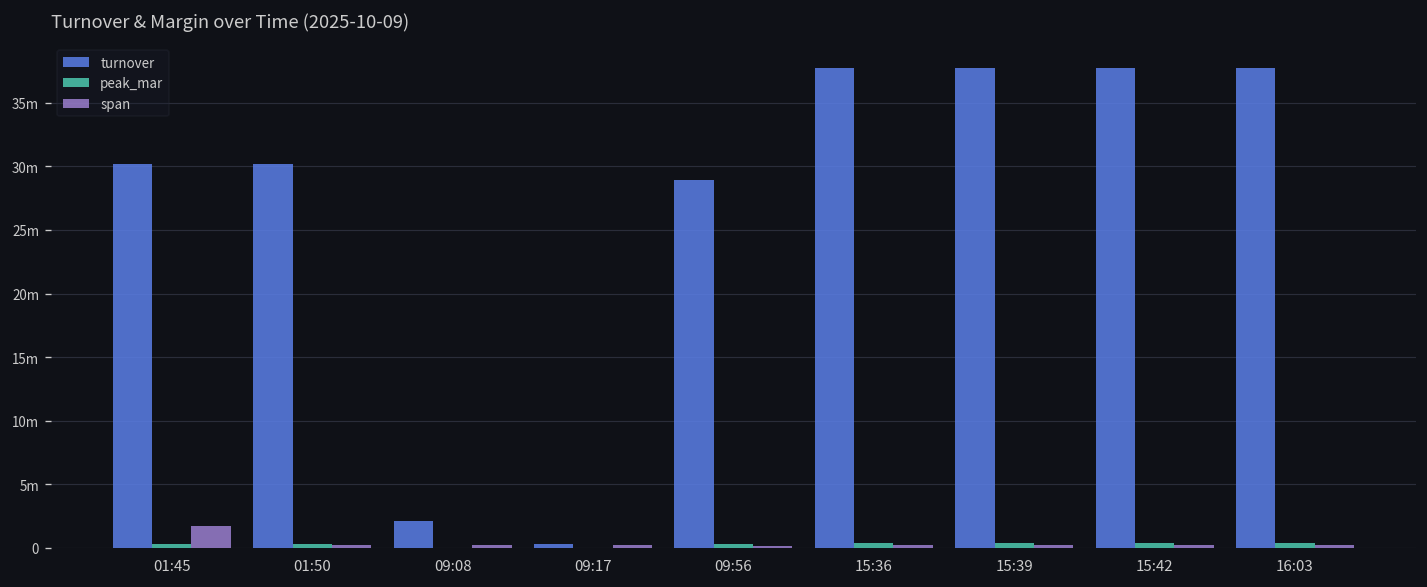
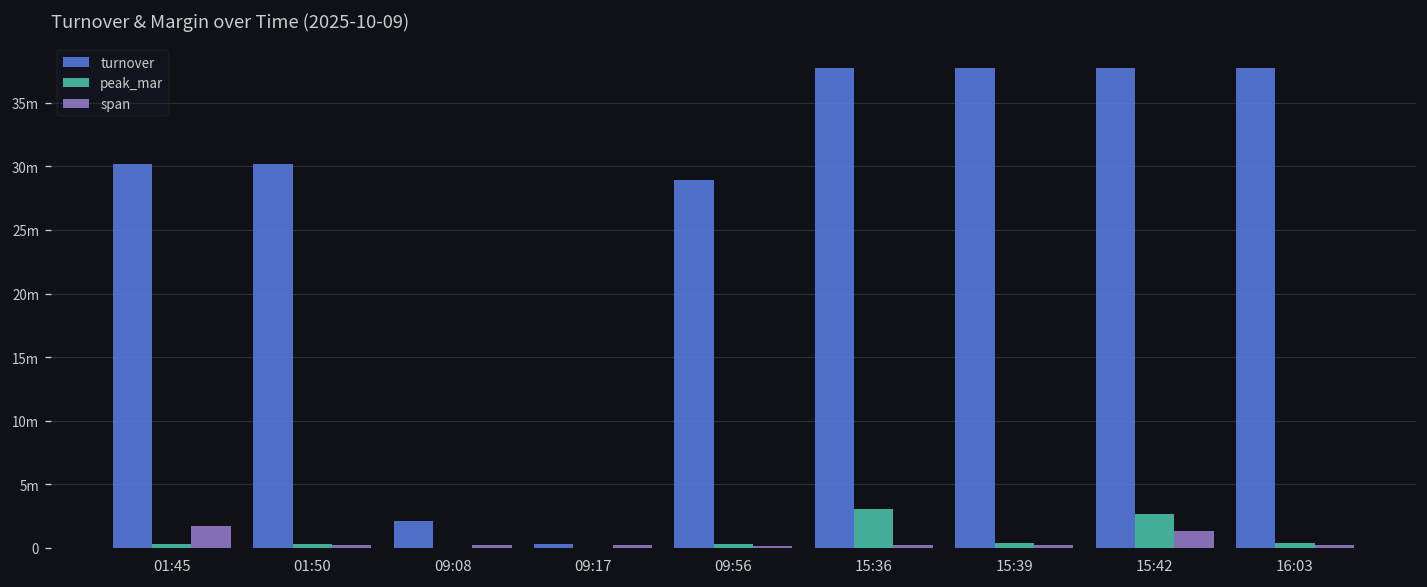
  {
    "turnover": {
      "01:45": "30.2m",
      "01:50": "30.2m",
      "09:08": "2.1m",
      "09:17": "0.3m",
      "09:56": "28.9m",
      "15:36": "37.8m",
      "15:39": "37.8m",
      "15:42": "37.8m",
      "16:03": "37.8m"
    },
    "peak_mar": {
      "01:45": "0.3m",
      "01:50": "0.3m",
      "09:08": "0.0m",
      "09:17": "0.0m",
      "09:56": "0.3m",
-     "15:36": "0.3m",
+     "15:36": "3.0m",
      "15:39": "0.3m",
-     "15:42": "0.3m",
+     "15:42": "2.7m",
      "16:03": "0.3m"
    },
    "span": {
      "01:45": "1.7m",
-     "15:42": "0.2m"
+     "15:42": "1.3m"
    }
  }
